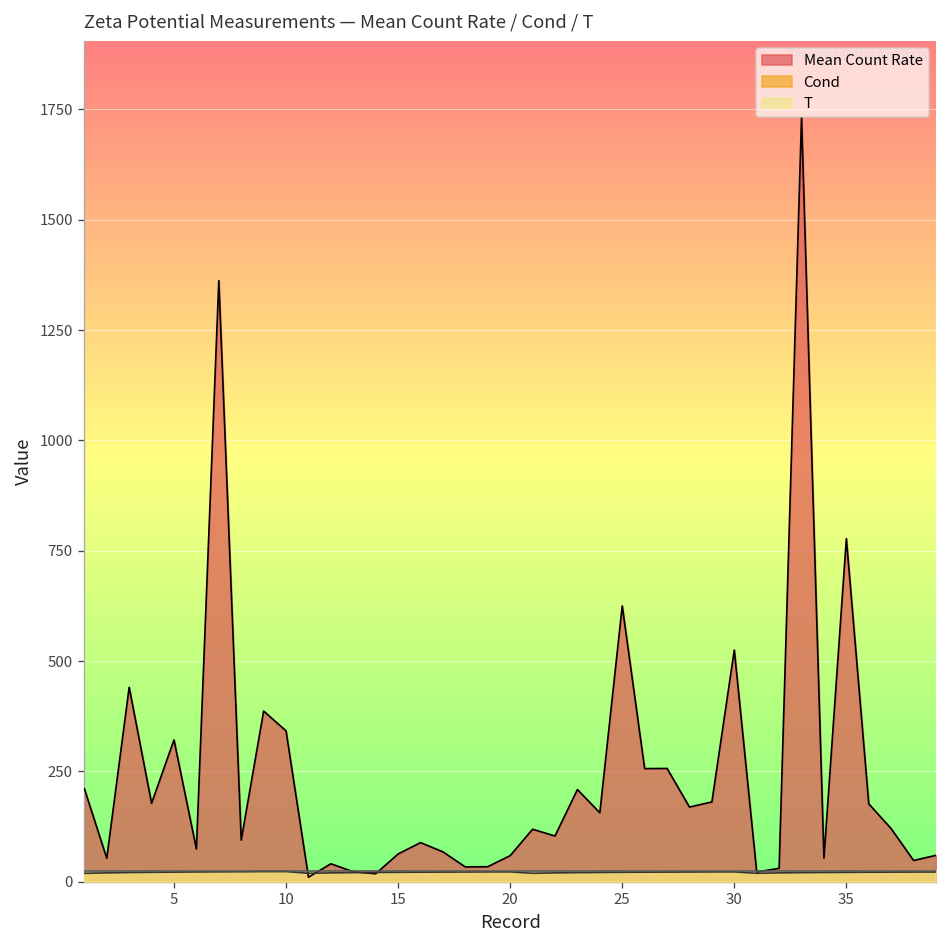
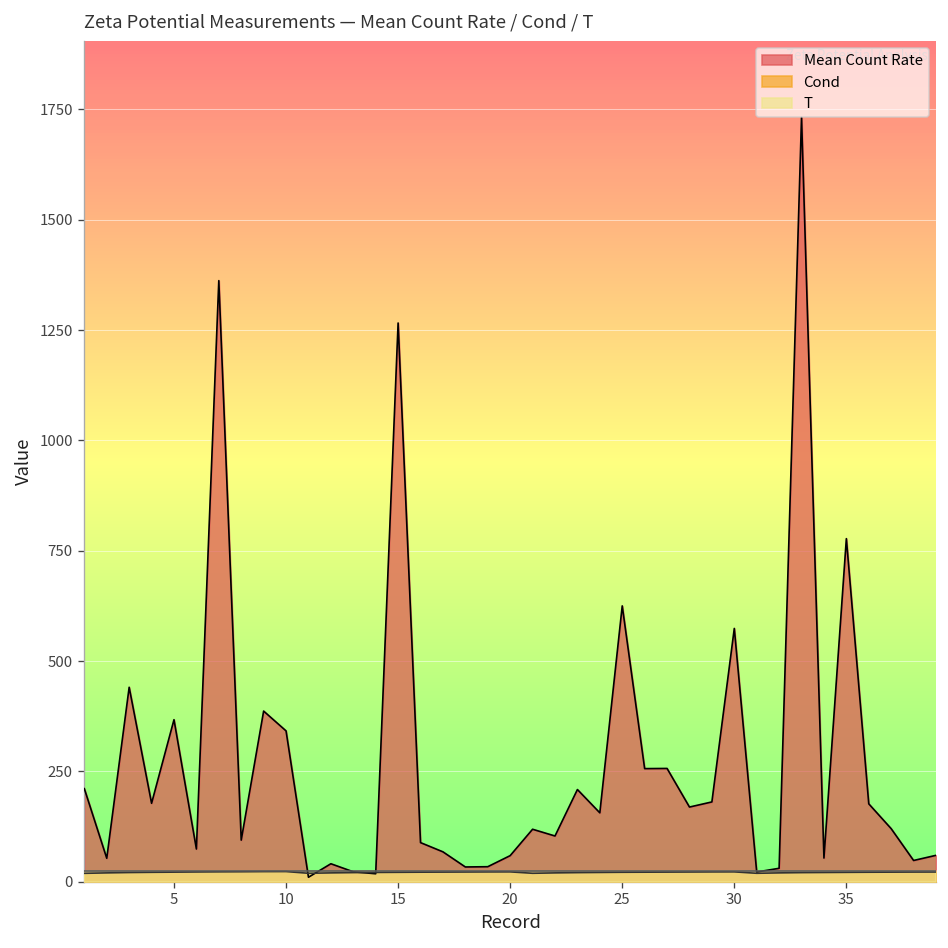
  {
    "Mean Count Rate": {
-     "5": 320,
+     "5": 370,
      "10": 340,
-     "15": 60,
+     "15": 1270,
      "20": 60,
      "25": 630,
-     "30": 530,
+     "30": 570,
      "35": 780
    }
  }
